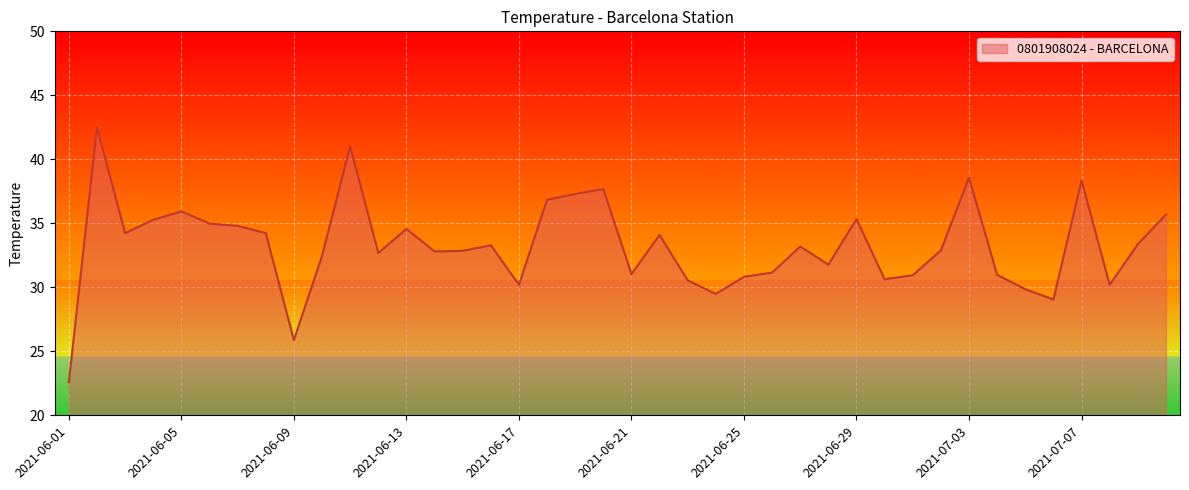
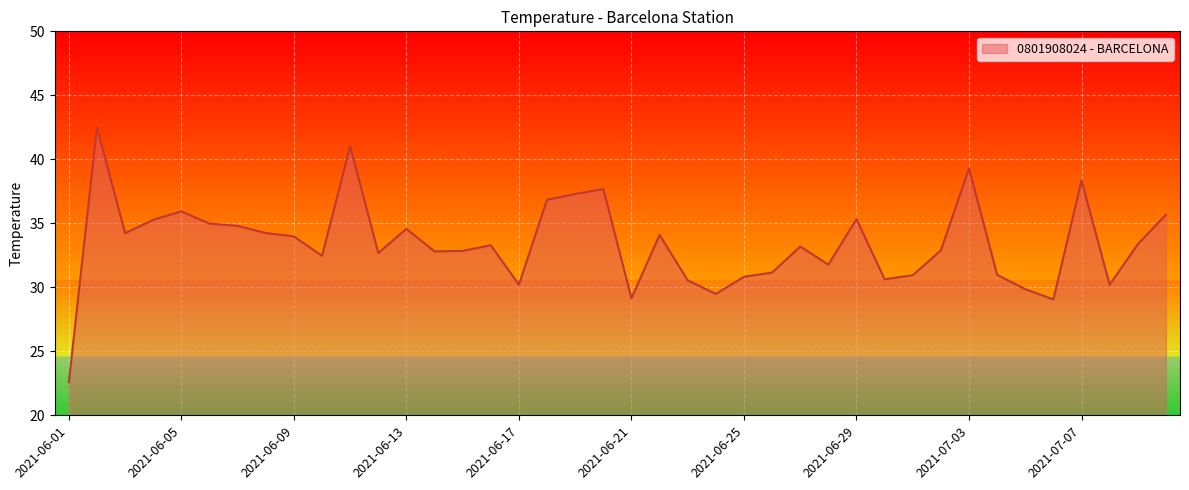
  {
    "2021-06-01": 22.6,
    "2021-06-05": 35.9,
-   "2021-06-09": 25.9,
+   "2021-06-09": 34.0,
    "2021-06-13": 34.6,
    "2021-06-17": 30.2,
-   "2021-06-21": 31.0,
+   "2021-06-21": 29.1,
    "2021-06-25": 30.8,
    "2021-06-29": 35.3,
-   "2021-07-03": 38.6,
+   "2021-07-03": 39.3,
    "2021-07-07": 38.4
  }
